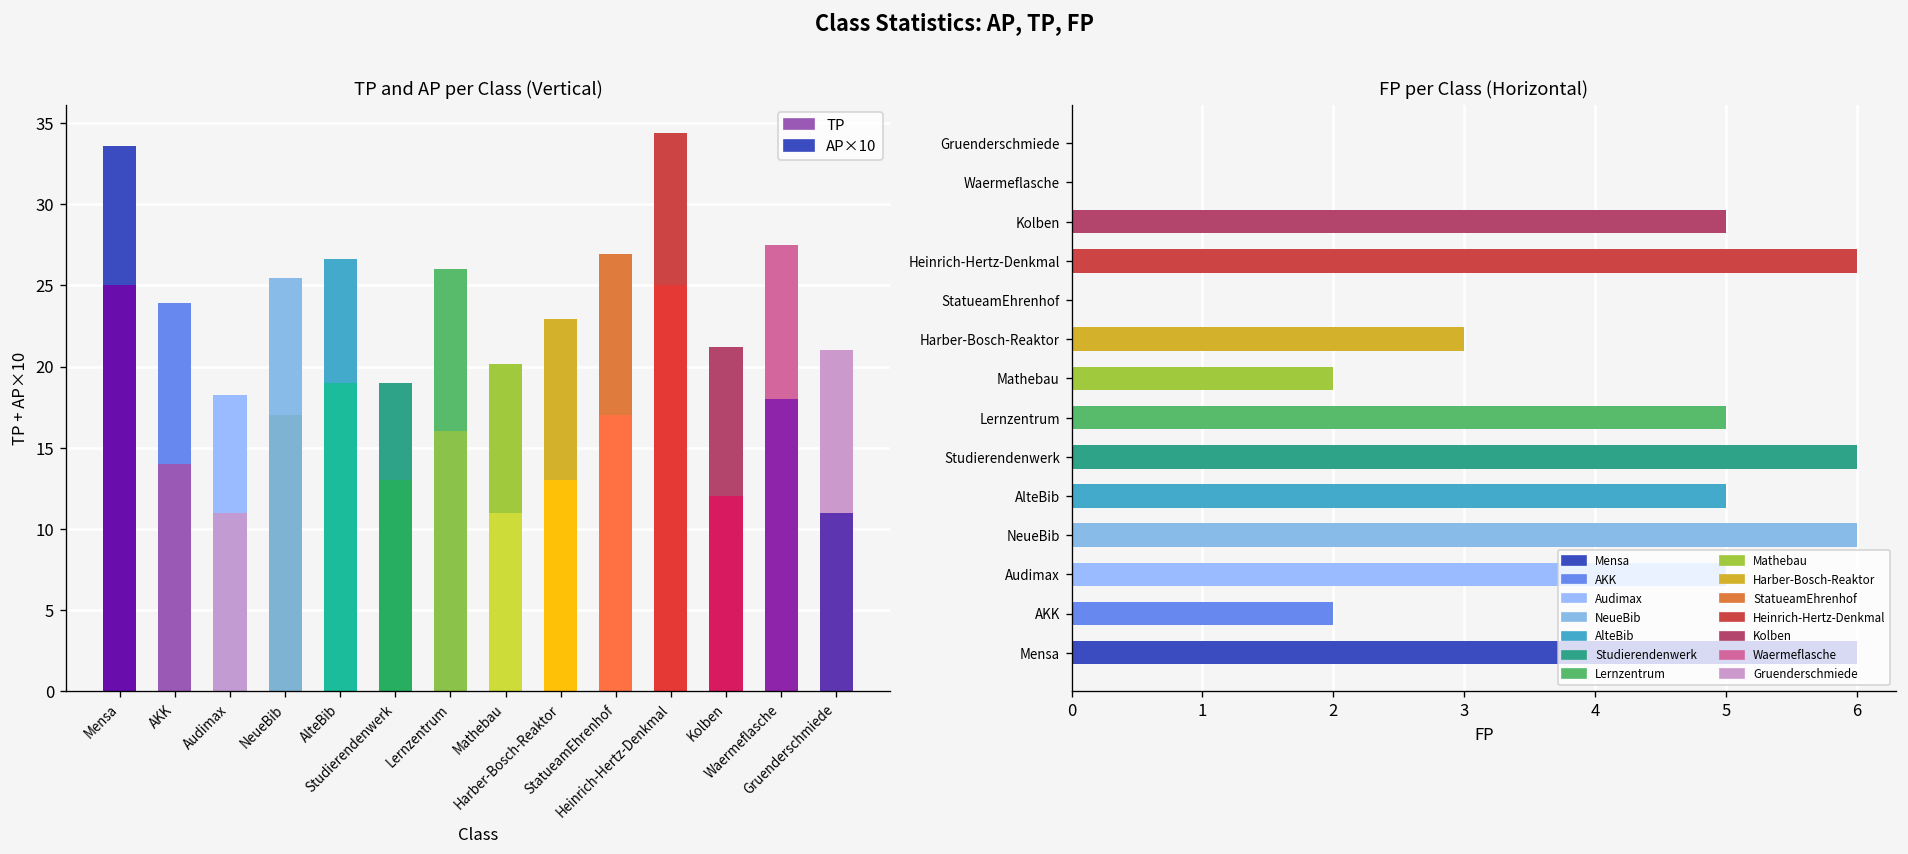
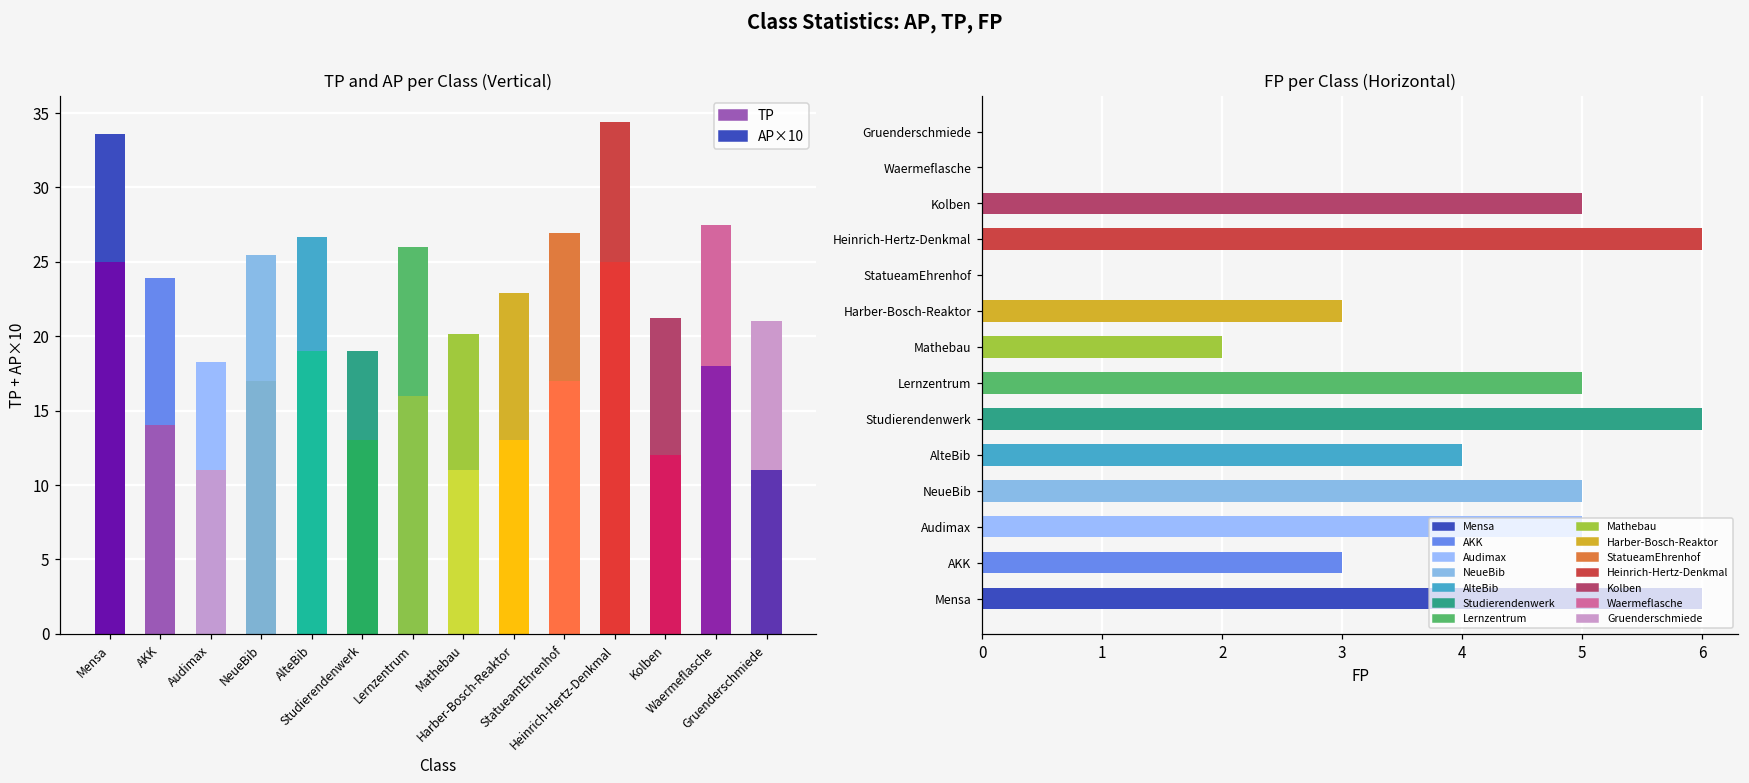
  {
    "FP per Class (Horizontal)": {
      "Gruenderschmiede": 0,
      "Waermeflasche": 0,
      "Kolben": 5,
      "Heinrich-Hertz-Denkmal": 6,
      "StatueamEhrenhof": 0,
      "Harber-Bosch-Reaktor": 3,
      "Mathebau": 2,
      "Lernzentrum": 5,
      "Studierendenwerk": 6,
-     "AlteBib": 5,
-     "NeueBib": 6,
-     "AKK": 2
+     "AlteBib": 4,
+     "NeueBib": 5,
+     "AKK": 3
    }
  }
